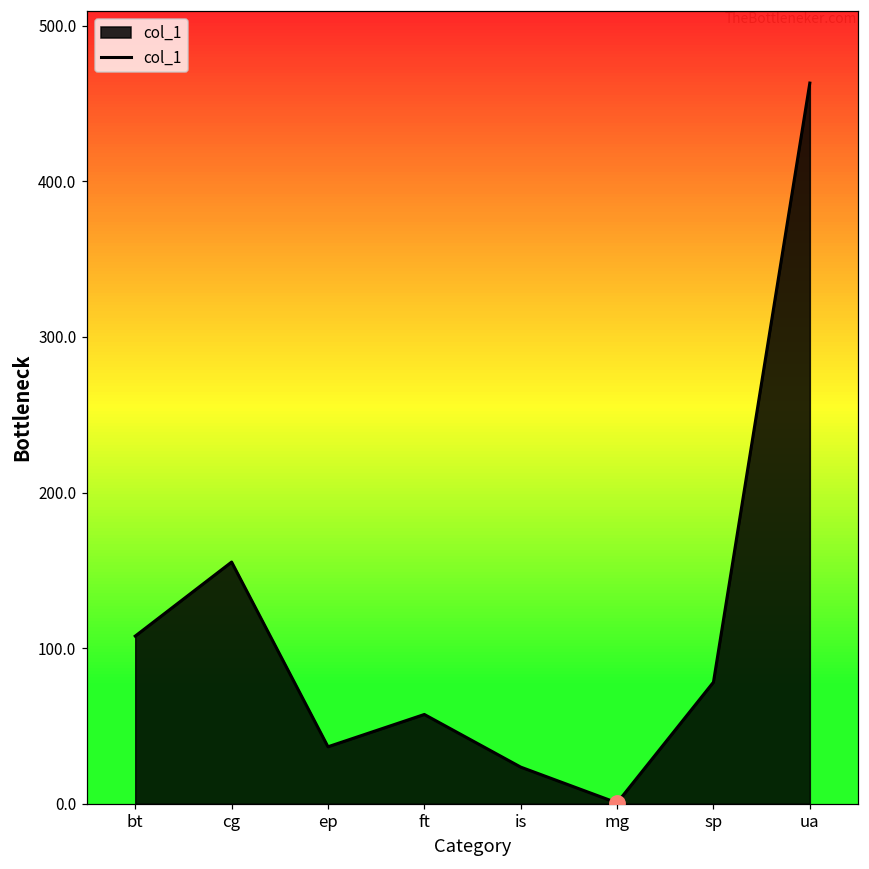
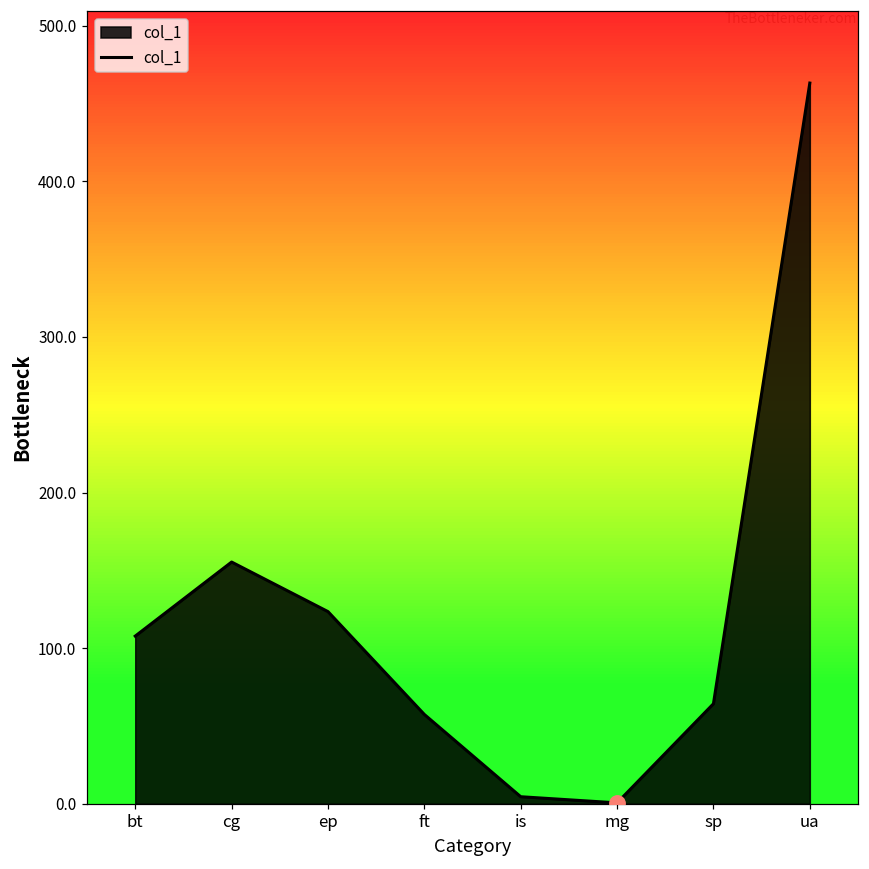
  {
    "col_1": {
      "bt": 108,
      "cg": 155,
-     "ep": 37,
+     "ep": 124,
      "ft": 57,
-     "is": 24,
-     "sp": 78,
+     "is": 5,
+     "sp": 64,
      "ua": 463
    }
  }
